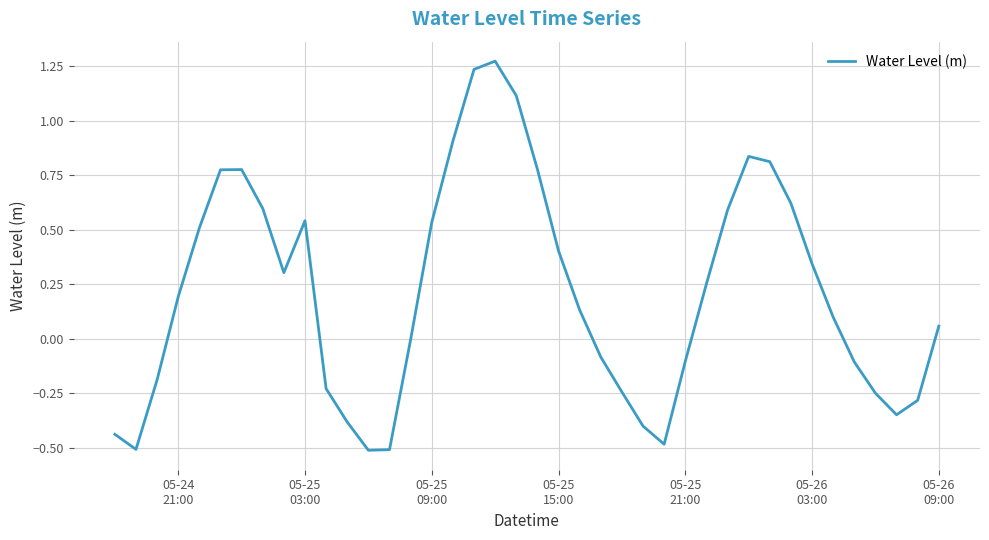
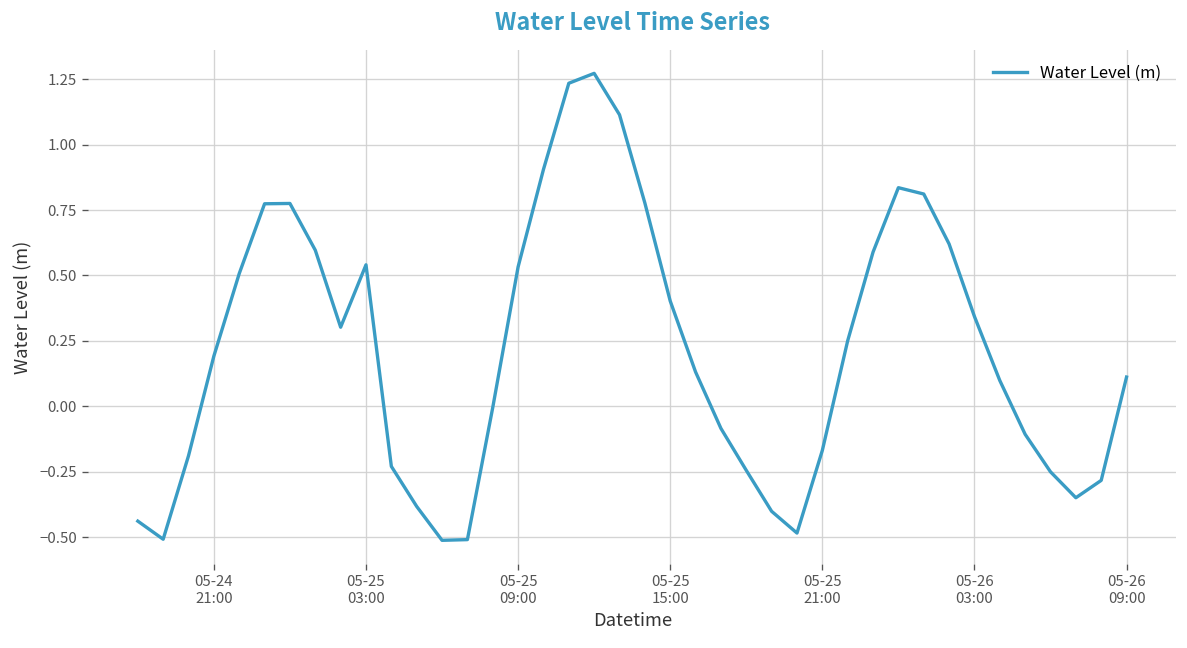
  {
    "05-24 21:00": 0.19,
    "05-25 03:00": 0.54,
    "05-25 09:00": 0.53,
    "05-25 15:00": 0.40,
-   "05-25 21:00": -0.10,
+   "05-25 21:00": -0.17,
    "05-26 03:00": 0.34,
-   "05-26 09:00": 0.06
+   "05-26 09:00": 0.11
  }
